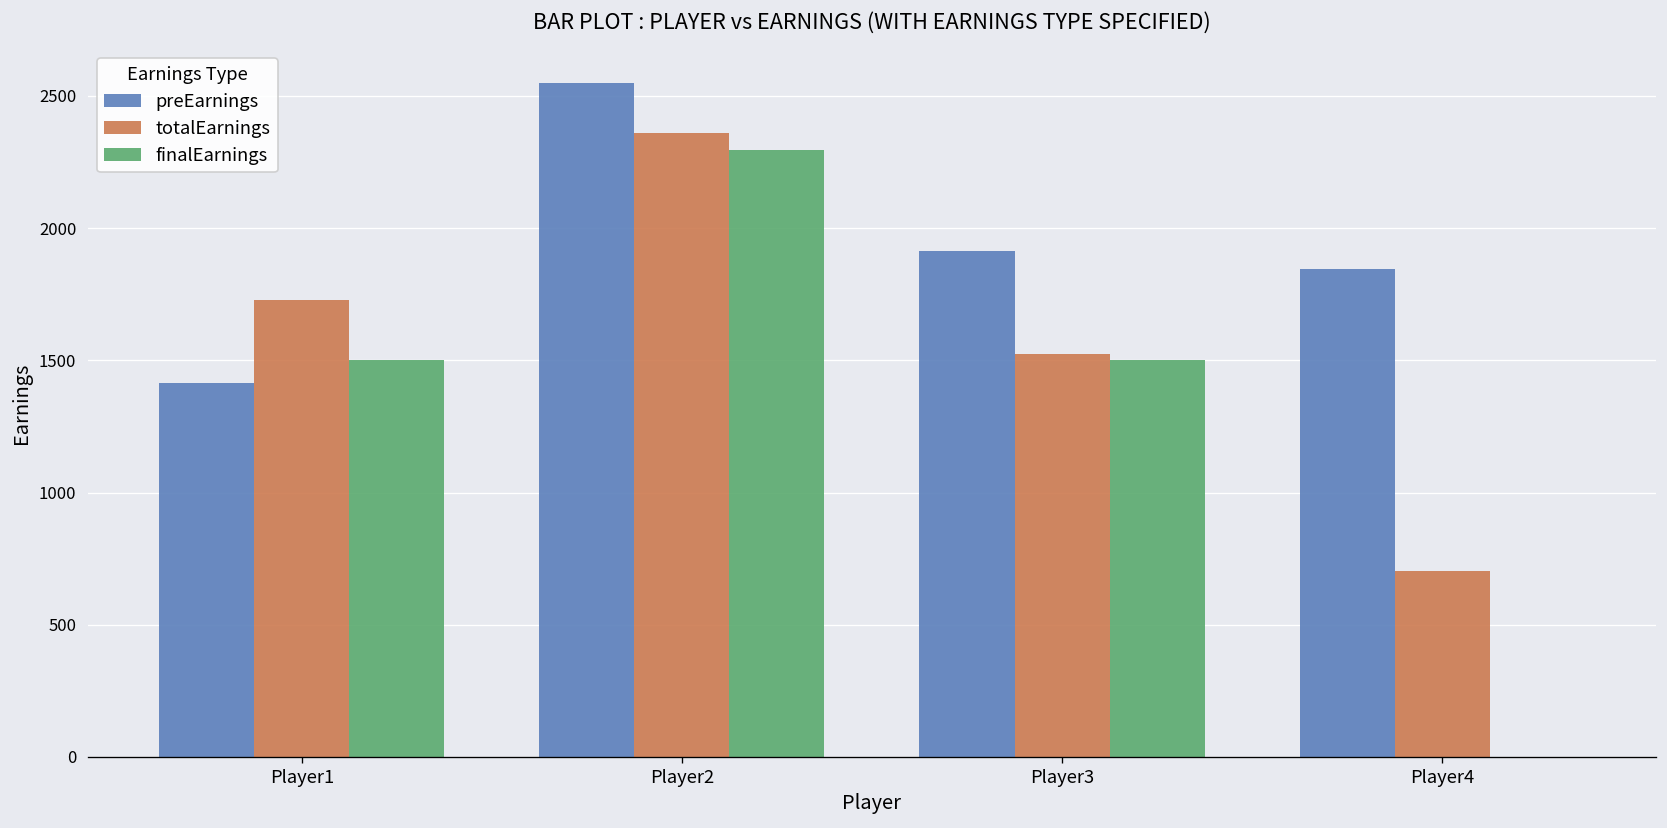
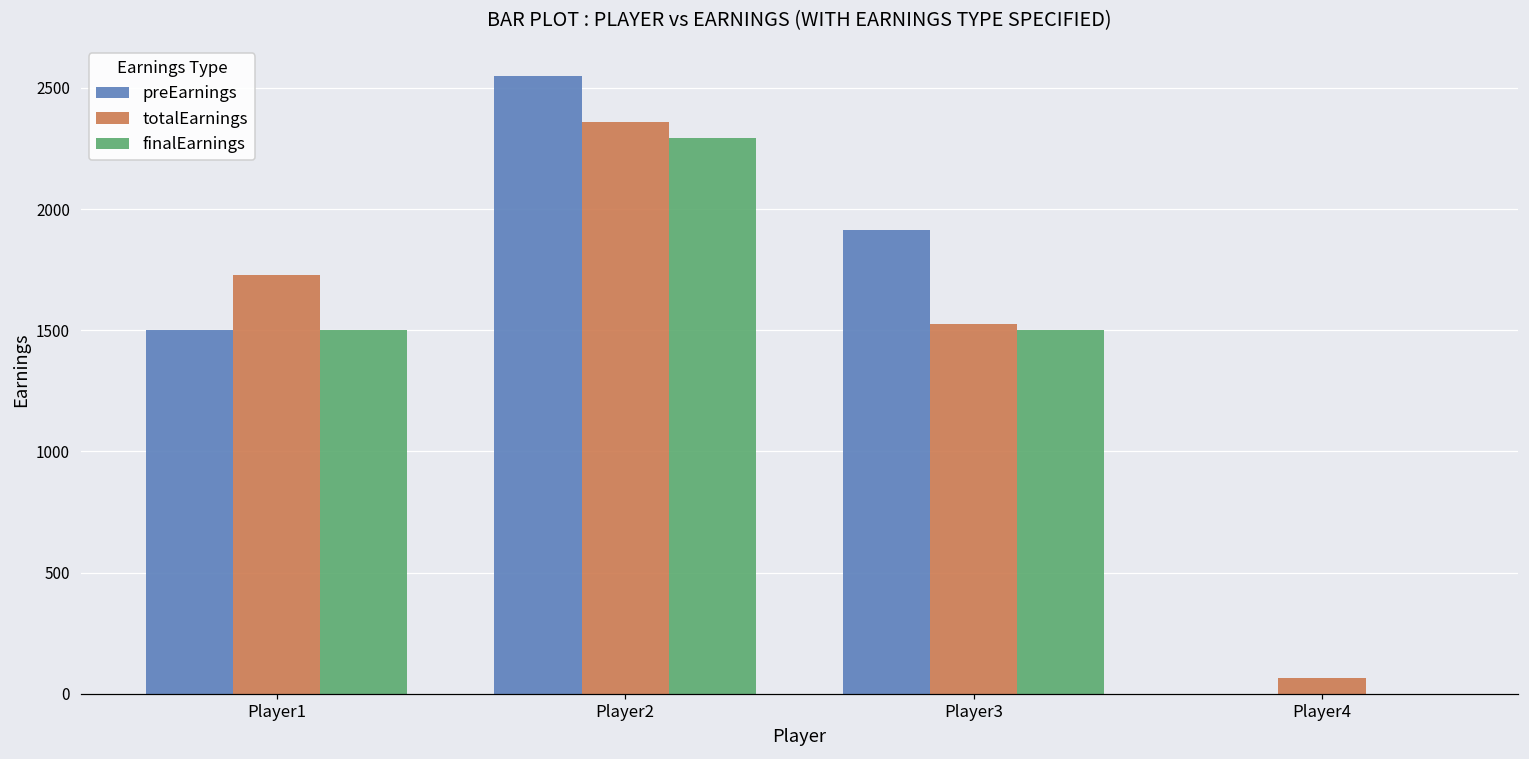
  {
    "preEarnings": {
-     "Player1": 1420,
+     "Player1": 1500,
      "Player2": 2550,
      "Player3": 1910,
-     "Player4": 1850
+     "Player4": 0
    },
    "totalEarnings": {
      "Player1": 1730,
      "Player2": 2360,
      "Player3": 1520,
-     "Player4": 700
+     "Player4": 60
    },
    "finalEarnings": {
      "Player1": 1500,
      "Player2": 2300,
      "Player3": 1500,
      "Player4": 0
    }
  }
